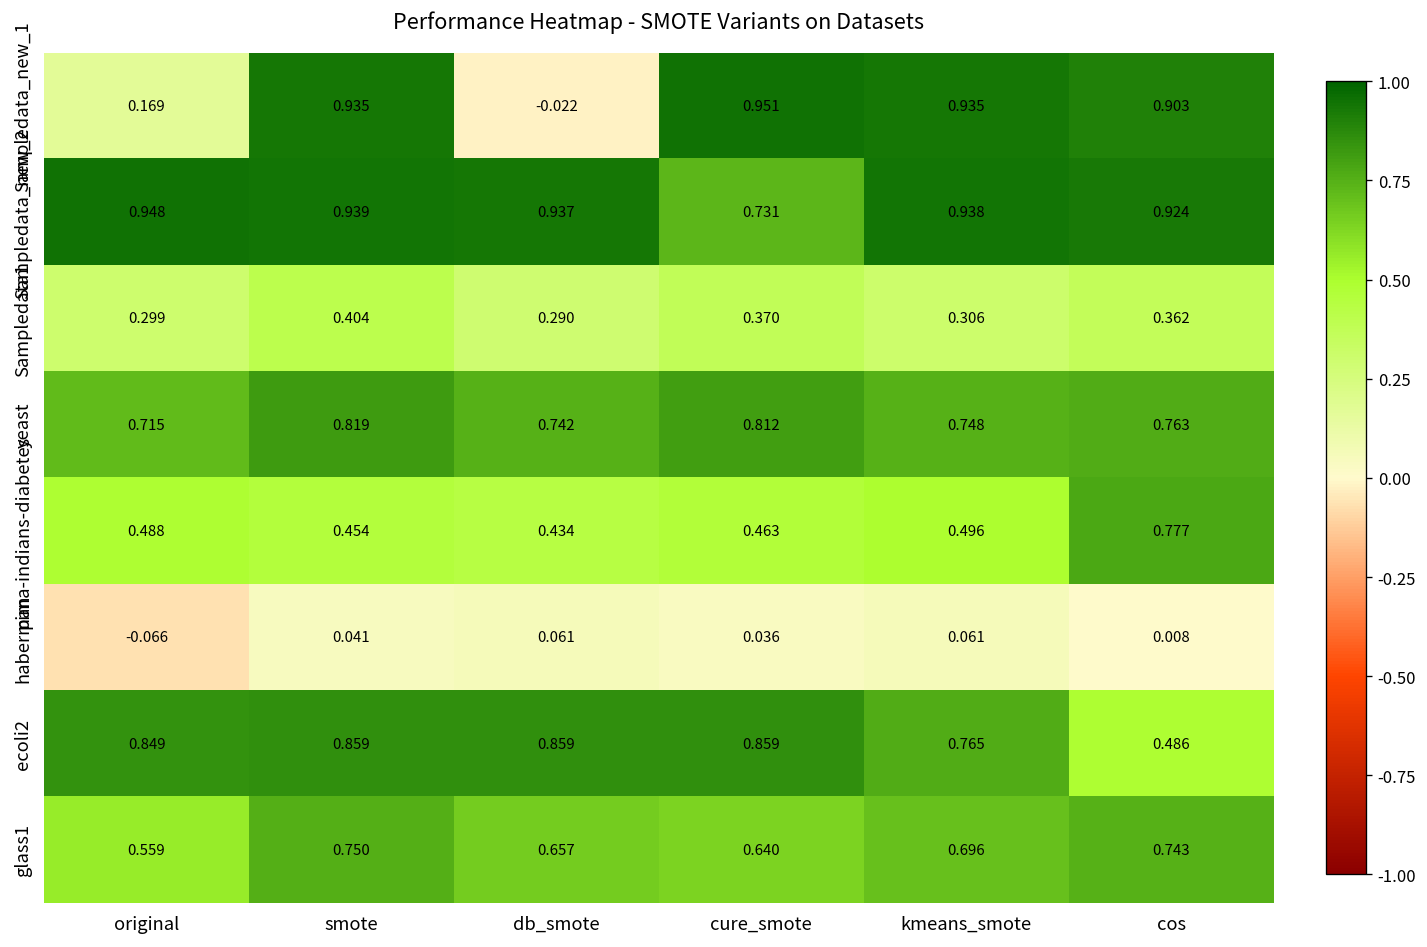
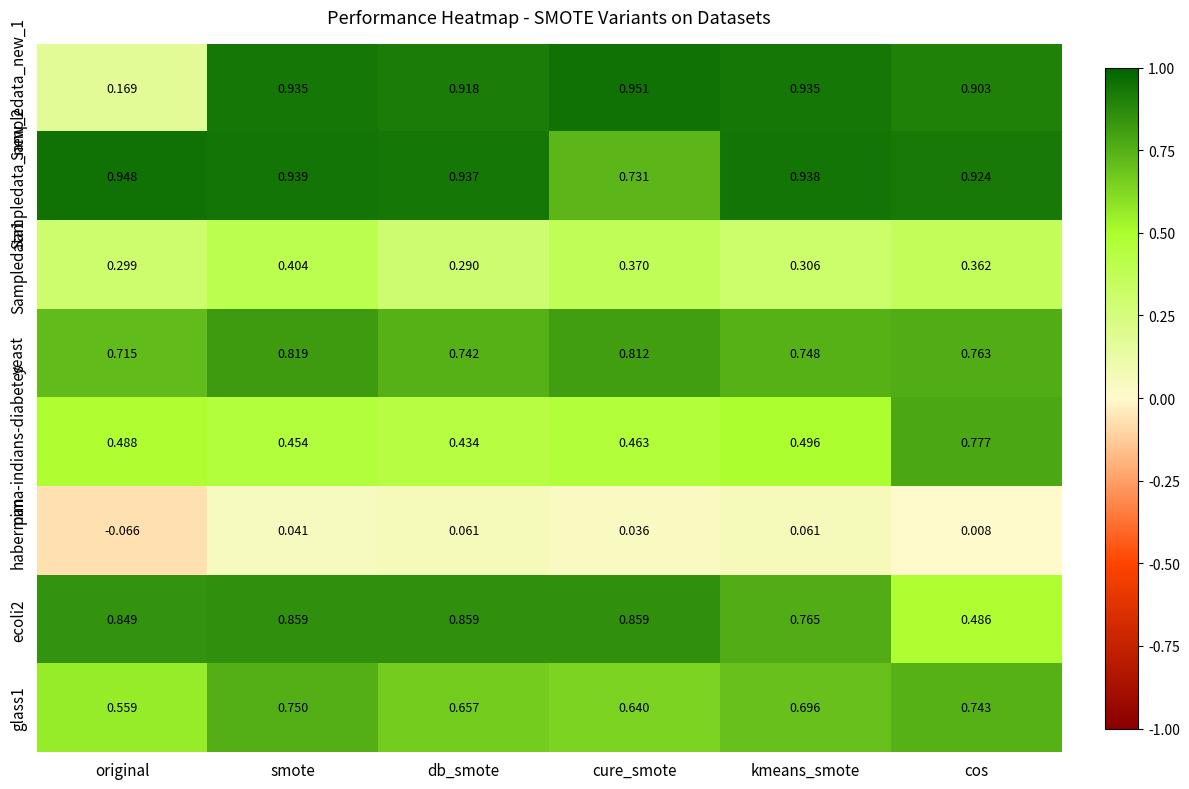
  {
    "Sampledata_new_1": {
      "original": 0.169,
      "smote": 0.935,
-     "db_smote": -0.022,
+     "db_smote": 0.918,
      "cure_smote": 0.951,
      "kmeans_smote": 0.935,
      "cos": 0.903
    },
    "Sampledata_new_2": {
      "original": 0.948,
      "smote": 0.939,
      "db_smote": 0.937,
      "cure_smote": 0.731,
      "kmeans_smote": 0.938,
      "cos": 0.924
    },
    "Sampledata1": {
      "original": 0.299,
      "smote": 0.404,
      "db_smote": 0.290,
      "cure_smote": 0.370,
      "kmeans_smote": 0.306,
      "cos": 0.362
    },
    "yeast": {
      "original": 0.715,
      "smote": 0.819,
      "db_smote": 0.742,
      "cure_smote": 0.812,
      "kmeans_smote": 0.748,
      "cos": 0.763
    },
    "pima-indians-diabetes": {
      "original": 0.488,
      "smote": 0.454,
      "db_smote": 0.434,
      "cure_smote": 0.463,
      "kmeans_smote": 0.496,
      "cos": 0.777
    },
    "haberman": {
      "original": -0.066,
      "smote": 0.041,
      "db_smote": 0.061,
      "cure_smote": 0.036,
      "kmeans_smote": 0.061,
      "cos": 0.008
    },
    "ecoli2": {
      "original": 0.849,
      "smote": 0.859,
      "db_smote": 0.859,
      "cure_smote": 0.859,
      "kmeans_smote": 0.765,
      "cos": 0.486
    },
    "glass1": {
      "original": 0.559,
      "smote": 0.750,
      "db_smote": 0.657,
      "cure_smote": 0.640,
      "kmeans_smote": 0.696,
      "cos": 0.743
    }
  }
